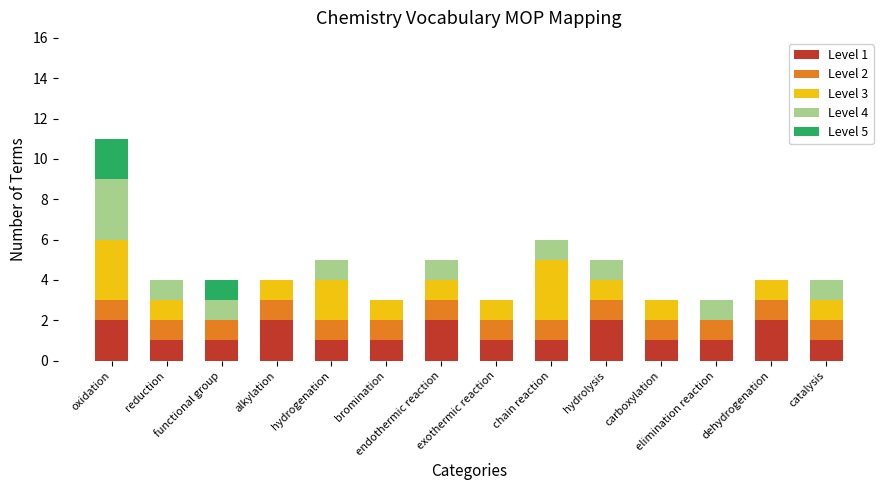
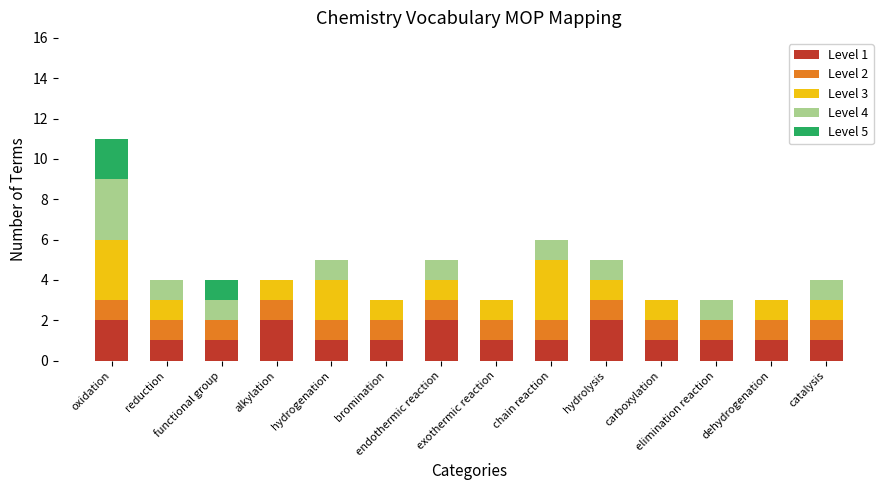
  {
    "Level 1": {
      "oxidation": 2,
      "reduction": 1,
      "functional group": 1,
      "alkylation": 2,
      "hydrogenation": 1,
      "bromination": 1,
      "endothermic reaction": 2,
      "exothermic reaction": 1,
      "chain reaction": 1,
      "hydrolysis": 2,
      "carboxylation": 1,
      "elimination reaction": 1,
-     "dehydrogenation": 2,
+     "dehydrogenation": 1,
      "catalysis": 1
    },
    "Level 3": {
      "oxidation": 3,
      "reduction": 1,
      "functional group": 0,
      "alkylation": 1,
      "hydrogenation": 2,
      "bromination": 1,
      "endothermic reaction": 1,
      "exothermic reaction": 1,
      "chain reaction": 3,
      "hydrolysis": 1,
      "carboxylation": 1,
      "elimination reaction": 0,
      "dehydrogenation": 1,
      "catalysis": 1
    },
    "Level 4": {
      "oxidation": 3,
      "reduction": 1,
      "functional group": 1,
      "alkylation": 0,
      "hydrogenation": 1,
      "bromination": 0,
      "endothermic reaction": 1,
      "exothermic reaction": 0,
      "chain reaction": 1,
      "hydrolysis": 1,
      "carboxylation": 0,
      "elimination reaction": 1,
      "dehydrogenation": 0,
      "catalysis": 1
    },
    "Level 5": {
      "oxidation": 2,
      "reduction": 0,
      "functional group": 1,
      "alkylation": 0,
      "hydrogenation": 0,
      "bromination": 0,
      "endothermic reaction": 0,
      "exothermic reaction": 0,
      "chain reaction": 0,
      "hydrolysis": 0,
      "carboxylation": 0,
      "elimination reaction": 0,
      "dehydrogenation": 0,
      "catalysis": 0
    }
  }
